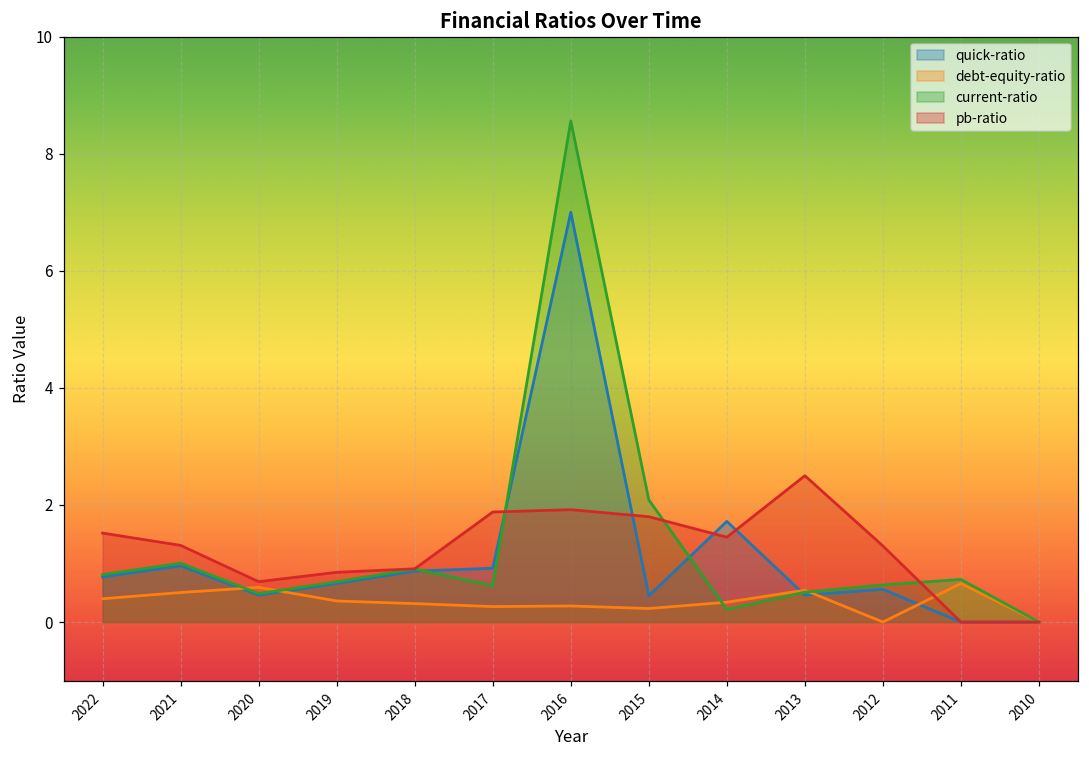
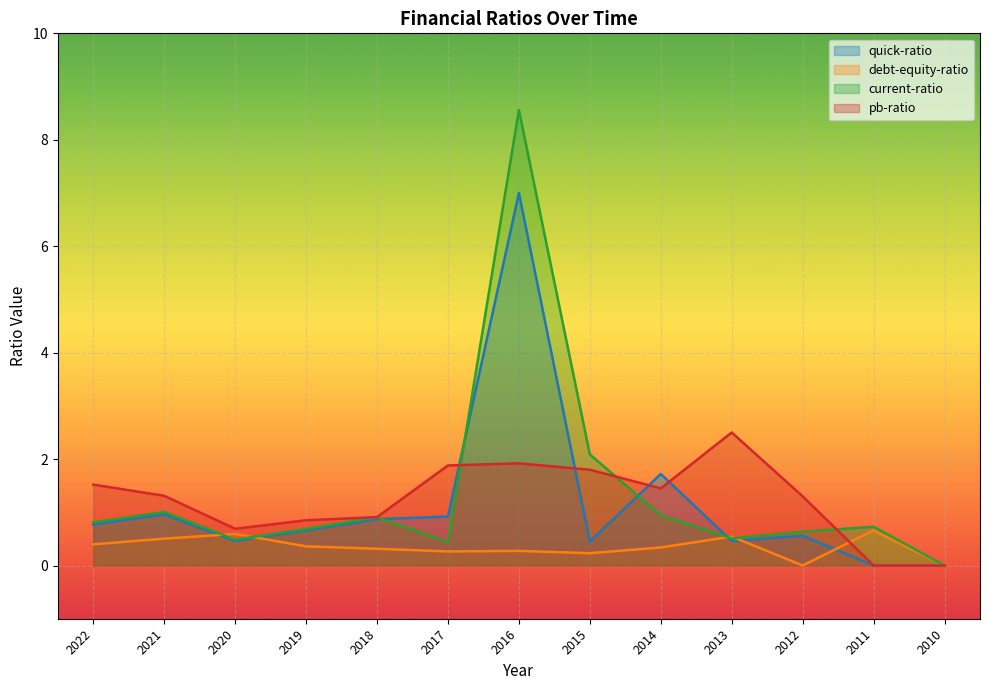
  {
    "quick-ratio": {
      "2017": 0.9,
      "2016": 7.0,
      "2015": 0.5,
      "2014": 1.7,
      "2013": 0.5,
      "2012": 0.6
    },
    "current-ratio": {
-     "2017": 0.6,
+     "2017": 0.4,
      "2016": 8.6,
      "2015": 2.1,
-     "2014": 0.2,
+     "2014": 0.9,
      "2012": 0.6,
      "2011": 0.7
    }
  }
